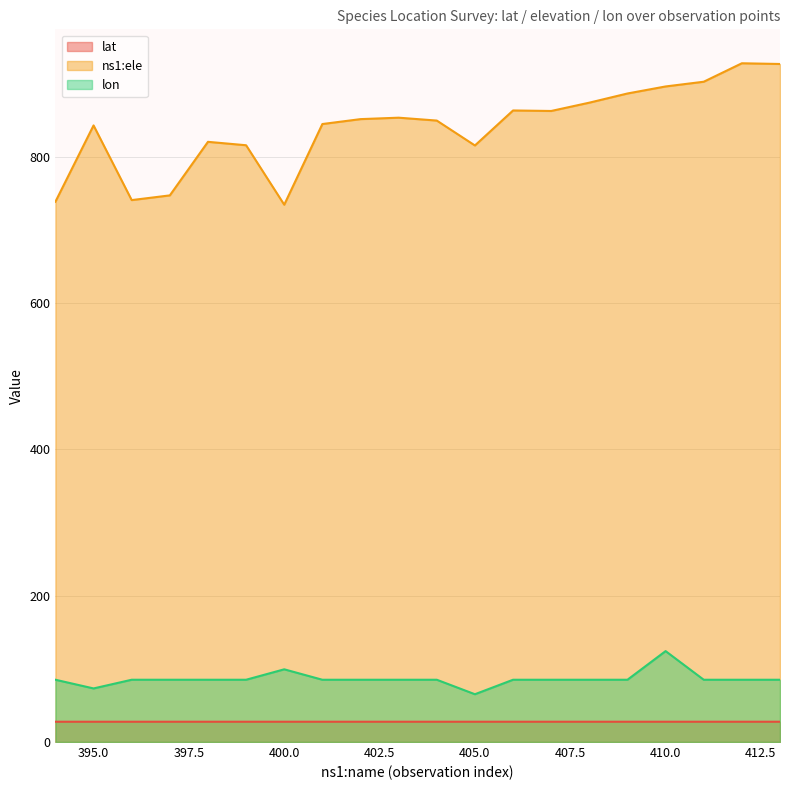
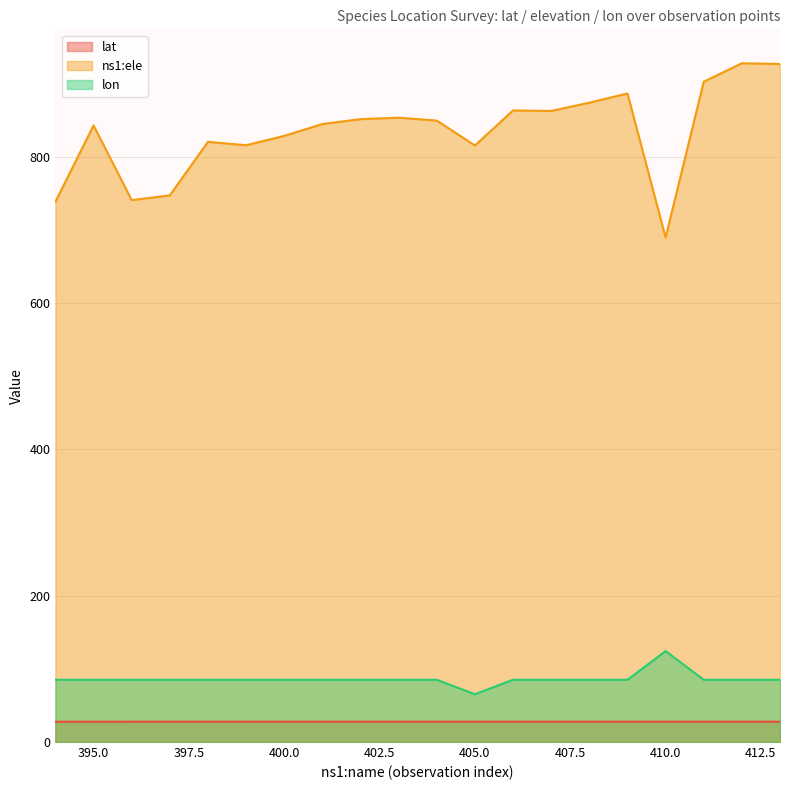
  {
    "lat": {
      "395.0": 30,
      "400.0": 30,
      "405.0": 30,
      "410.0": 30
    },
    "ns1:ele": {
      "395.0": 840,
-     "400.0": 730,
+     "400.0": 830,
      "405.0": 820,
-     "410.0": 900
+     "410.0": 690
    },
    "lon": {
-     "395.0": 70,
-     "400.0": 100,
+     "395.0": 90,
+     "400.0": 90,
      "405.0": 70,
      "410.0": 120
    }
  }
